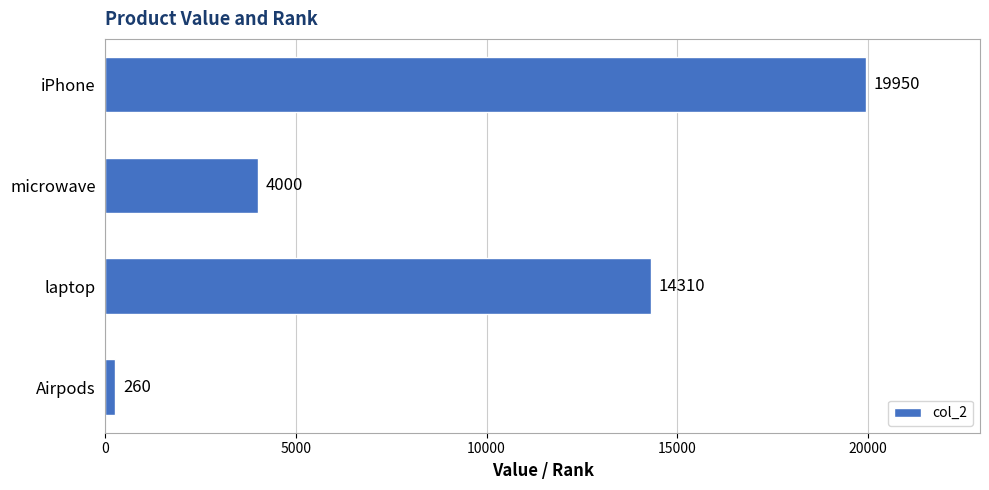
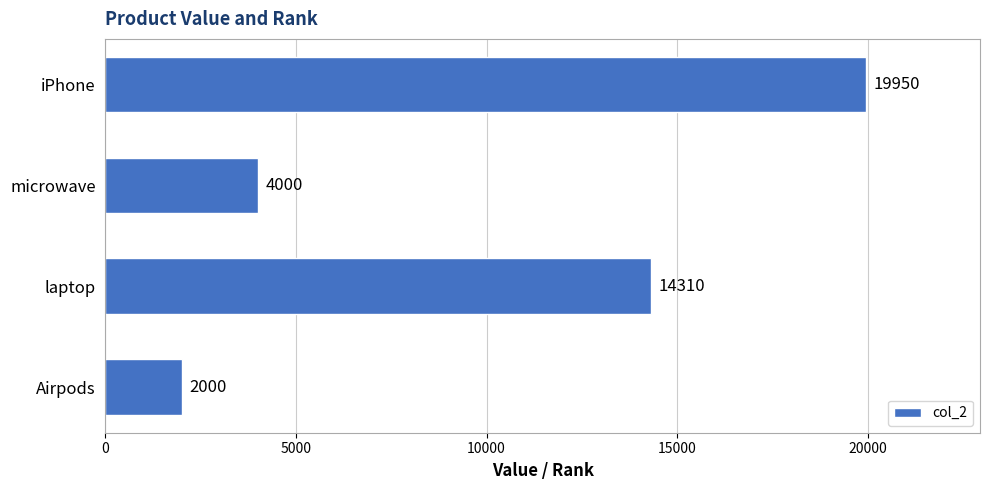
  {
    "iPhone": 19950,
    "microwave": 4000,
    "laptop": 14310,
-   "Airpods": 260
+   "Airpods": 2000
  }
